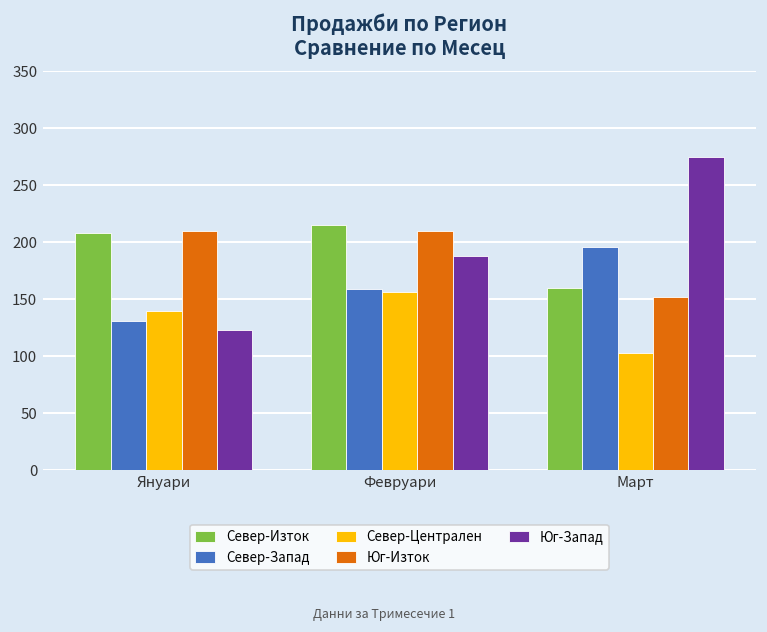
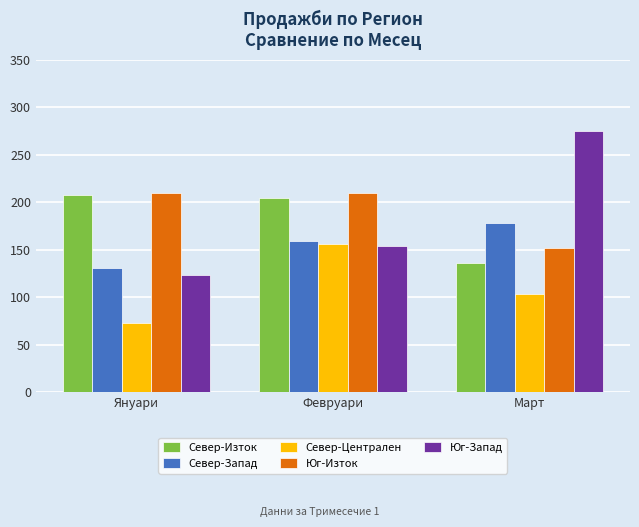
  {
    "Север-Изток": {
      "Януари": 210,
-     "Февруари": 220,
-     "Март": 160
+     "Февруари": 210,
+     "Март": 140
    },
    "Север-Запад": {
      "Януари": 130,
      "Февруари": 160,
-     "Март": 200
+     "Март": 180
    },
    "Север-Централен": {
-     "Януари": 140,
+     "Януари": 70,
      "Февруари": 160,
      "Март": 100
    },
    "Юг-Изток": {
      "Януари": 210,
      "Февруари": 210,
      "Март": 150
    },
    "Юг-Запад": {
      "Януари": 120,
-     "Февруари": 190,
+     "Февруари": 150,
      "Март": 280
    }
  }
